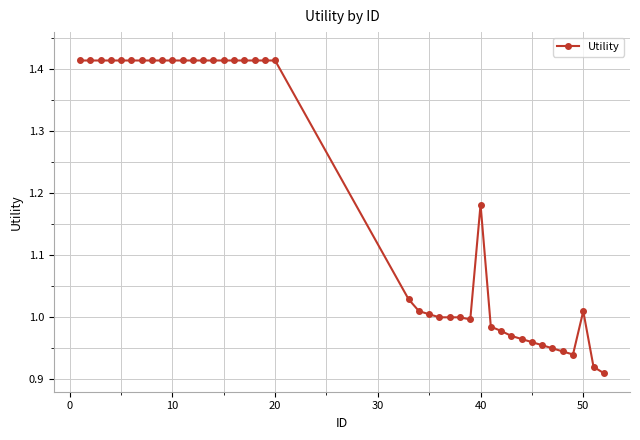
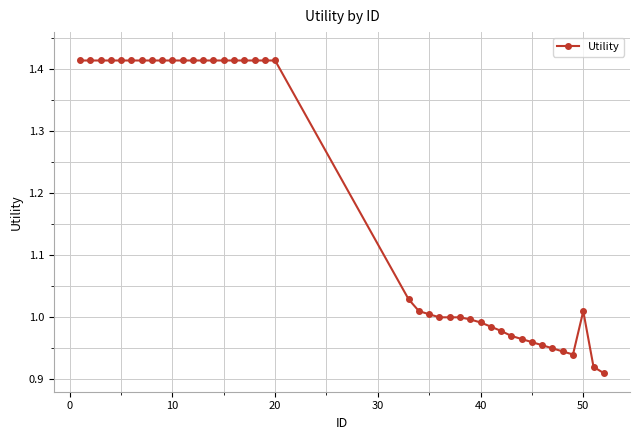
  {
    "10": 1.41,
    "20": 1.41,
-   "40": 1.18,
+   "40": 0.99,
    "50": 1.01
  }
